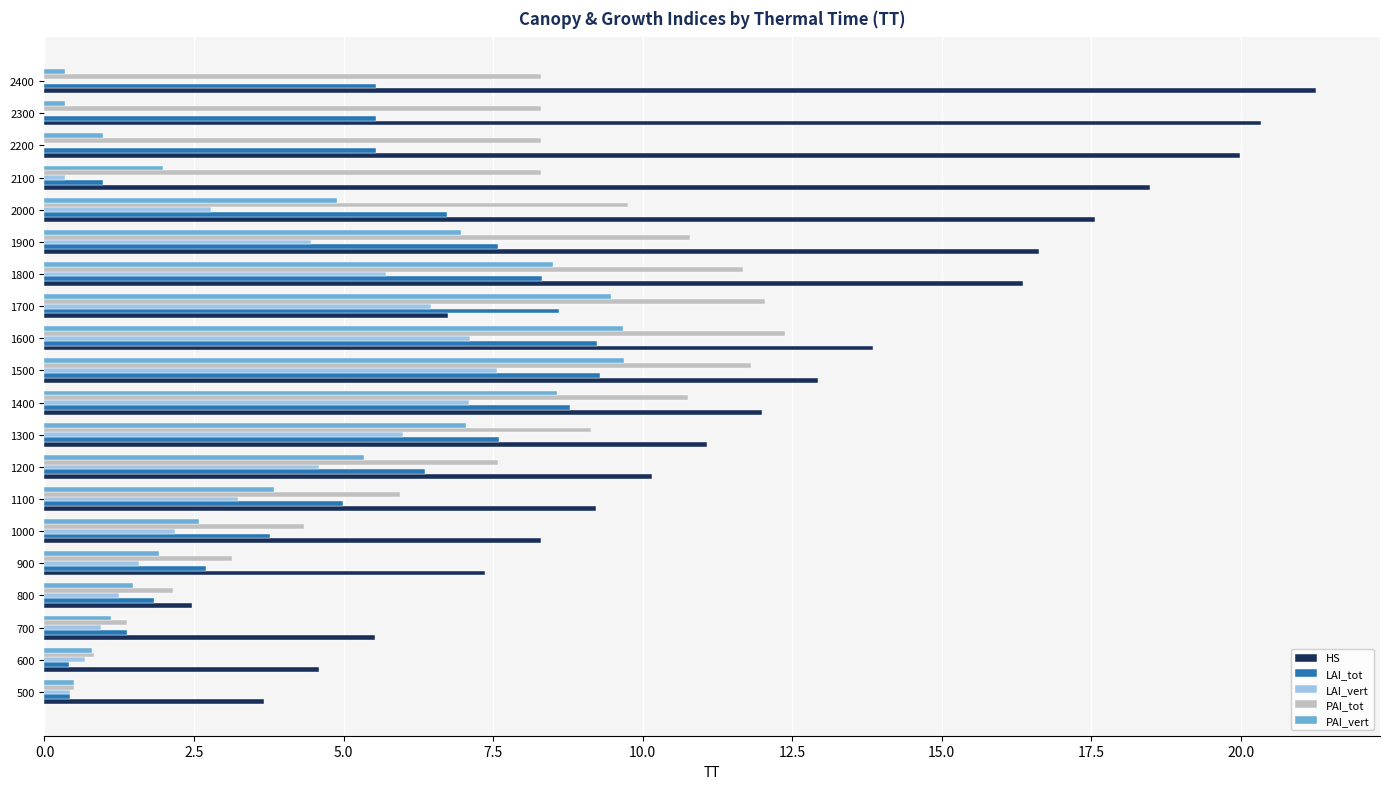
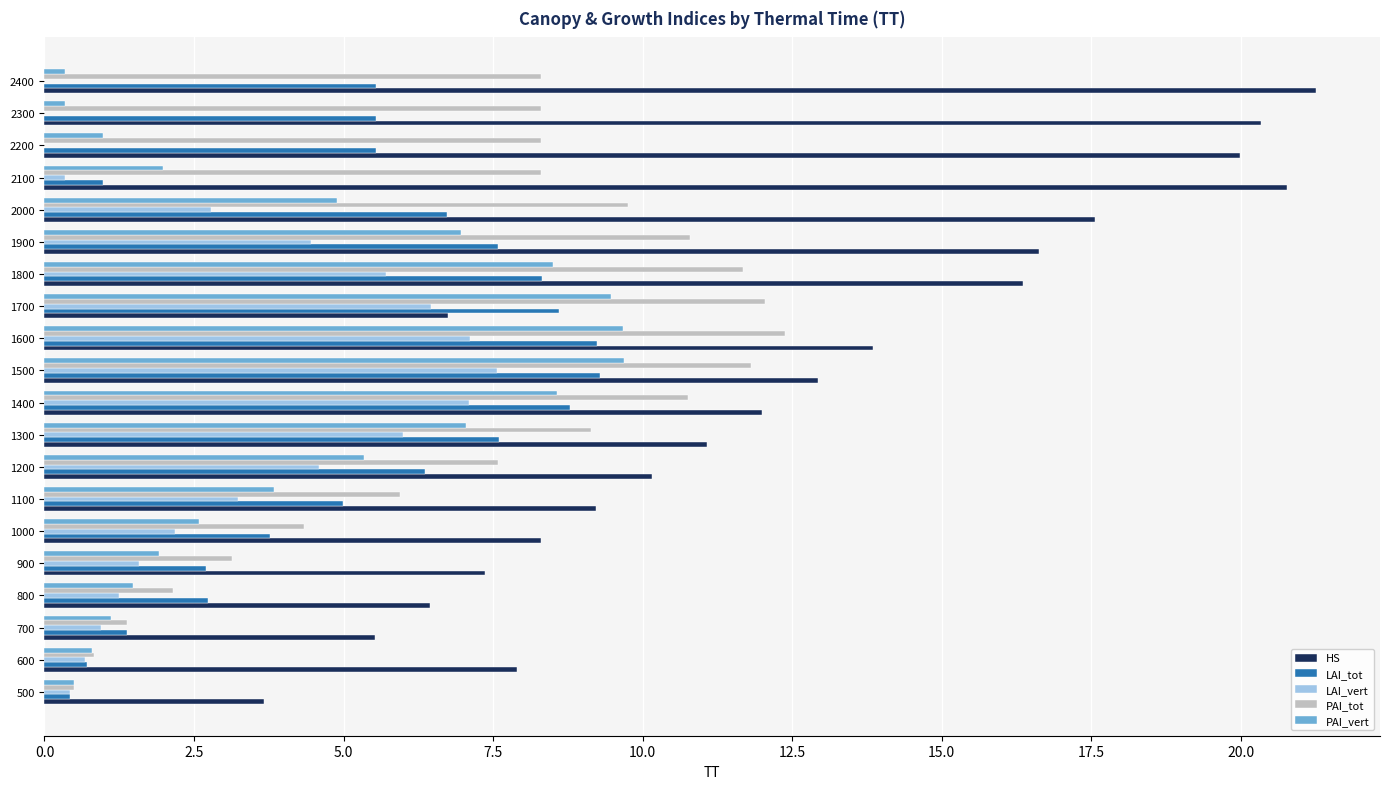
  {
    "HS": {
      "2400": 21.3,
      "2300": 20.3,
      "2200": 20.0,
-     "2100": 18.5,
+     "2100": 20.8,
      "2000": 17.6,
      "1900": 16.6,
      "1800": 16.4,
      "1700": 6.7,
      "1600": 13.9,
      "1500": 12.9,
      "1400": 12.0,
      "1300": 11.1,
      "1200": 10.2,
      "1100": 9.2,
      "1000": 8.3,
      "900": 7.4,
-     "800": 2.5,
+     "800": 6.4,
      "700": 5.5,
-     "600": 4.6,
+     "600": 7.9,
      "500": 3.7
    },
    "LAI_tot": {
      "2400": 5.5,
      "2300": 5.5,
      "2200": 5.5,
      "2100": 1.0,
      "2000": 6.7,
      "1900": 7.6,
      "1800": 8.3,
      "1700": 8.6,
      "1600": 9.2,
      "1500": 9.3,
      "1400": 8.8,
      "1300": 7.6,
      "1200": 6.4,
      "1100": 5.0,
      "1000": 3.8,
      "900": 2.7,
-     "800": 1.8,
+     "800": 2.7,
      "700": 1.4,
-     "600": 0.4,
+     "600": 0.7,
      "500": 0.4
    }
  }
